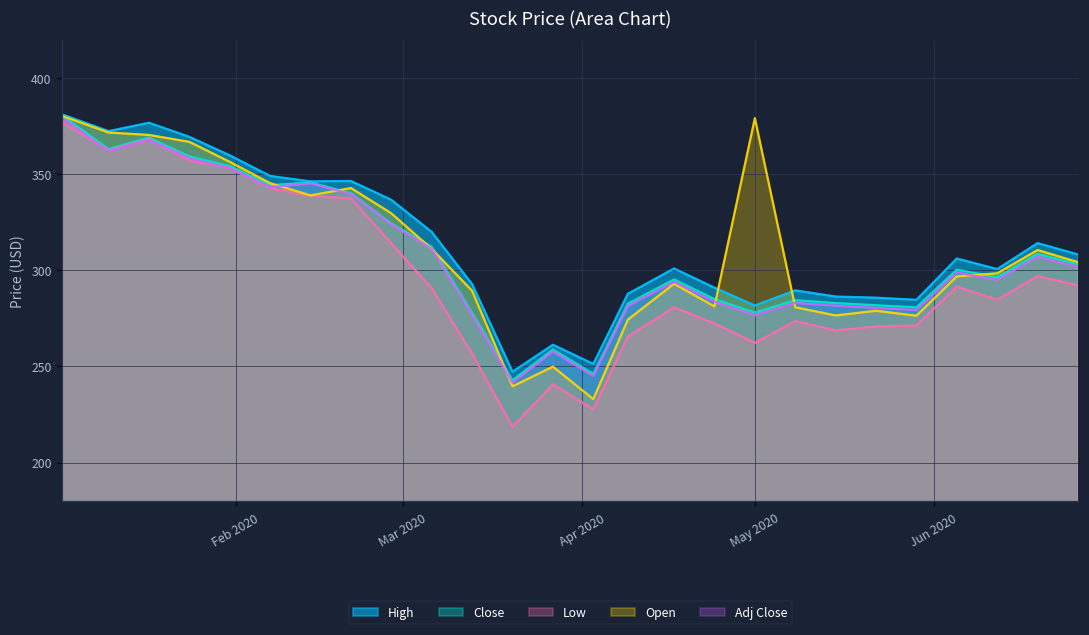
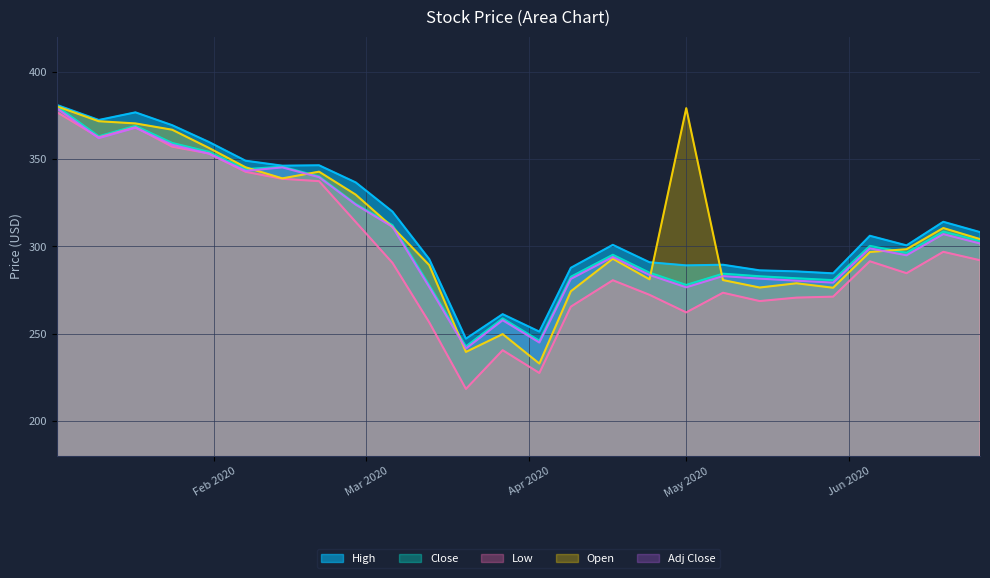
  {
    "High": {
-     "May 2020": 282
+     "May 2020": 289
    },
    "Open": {
      "May 2020": 379
    }
  }
